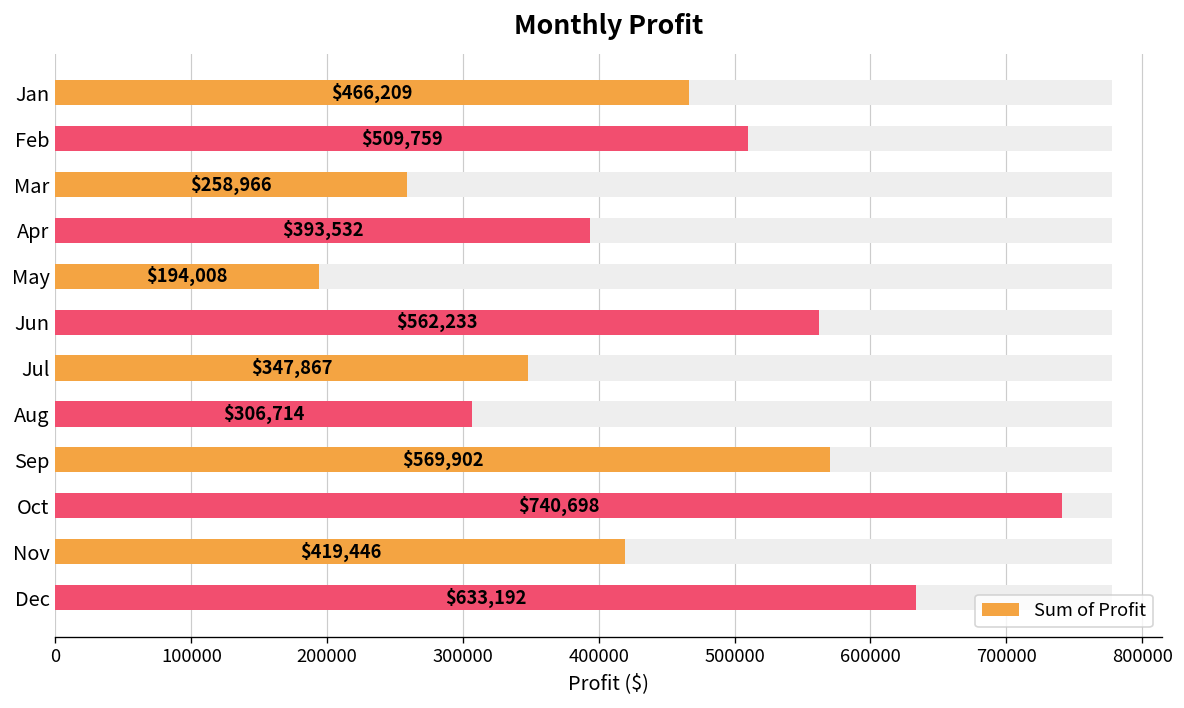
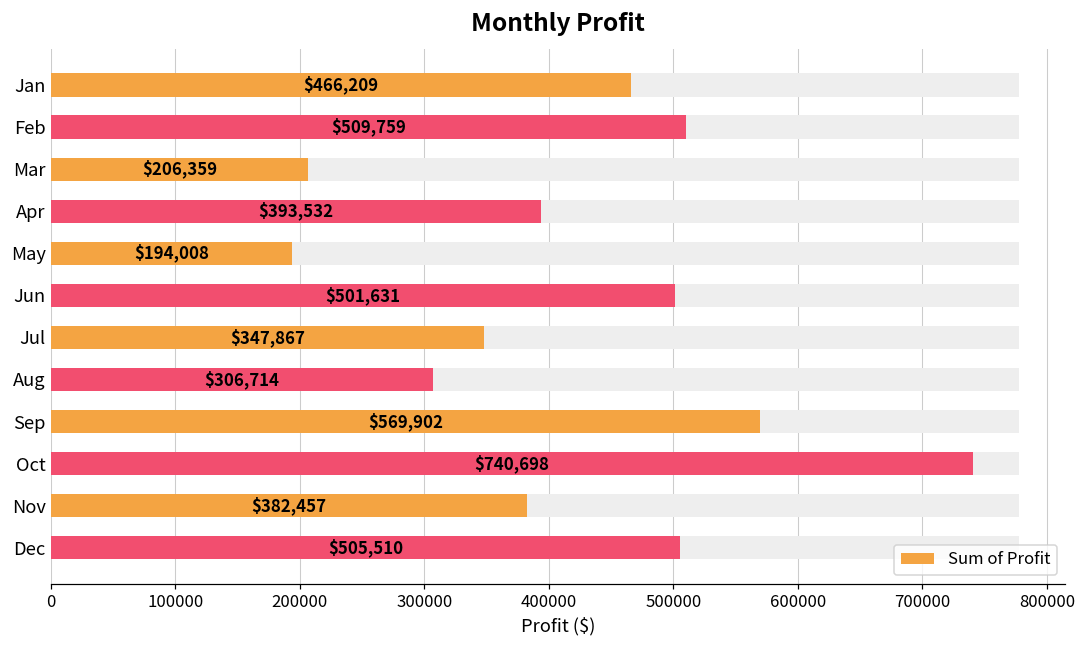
  {
    "Sum of Profit": {
-     "Mar": "$258,966",
-     "Jun": "$562,233",
-     "Nov": "$419,446",
-     "Dec": "$633,192"
+     "Mar": "$206,359",
+     "Jun": "$501,631",
+     "Nov": "$382,457",
+     "Dec": "$505,510"
    }
  }
